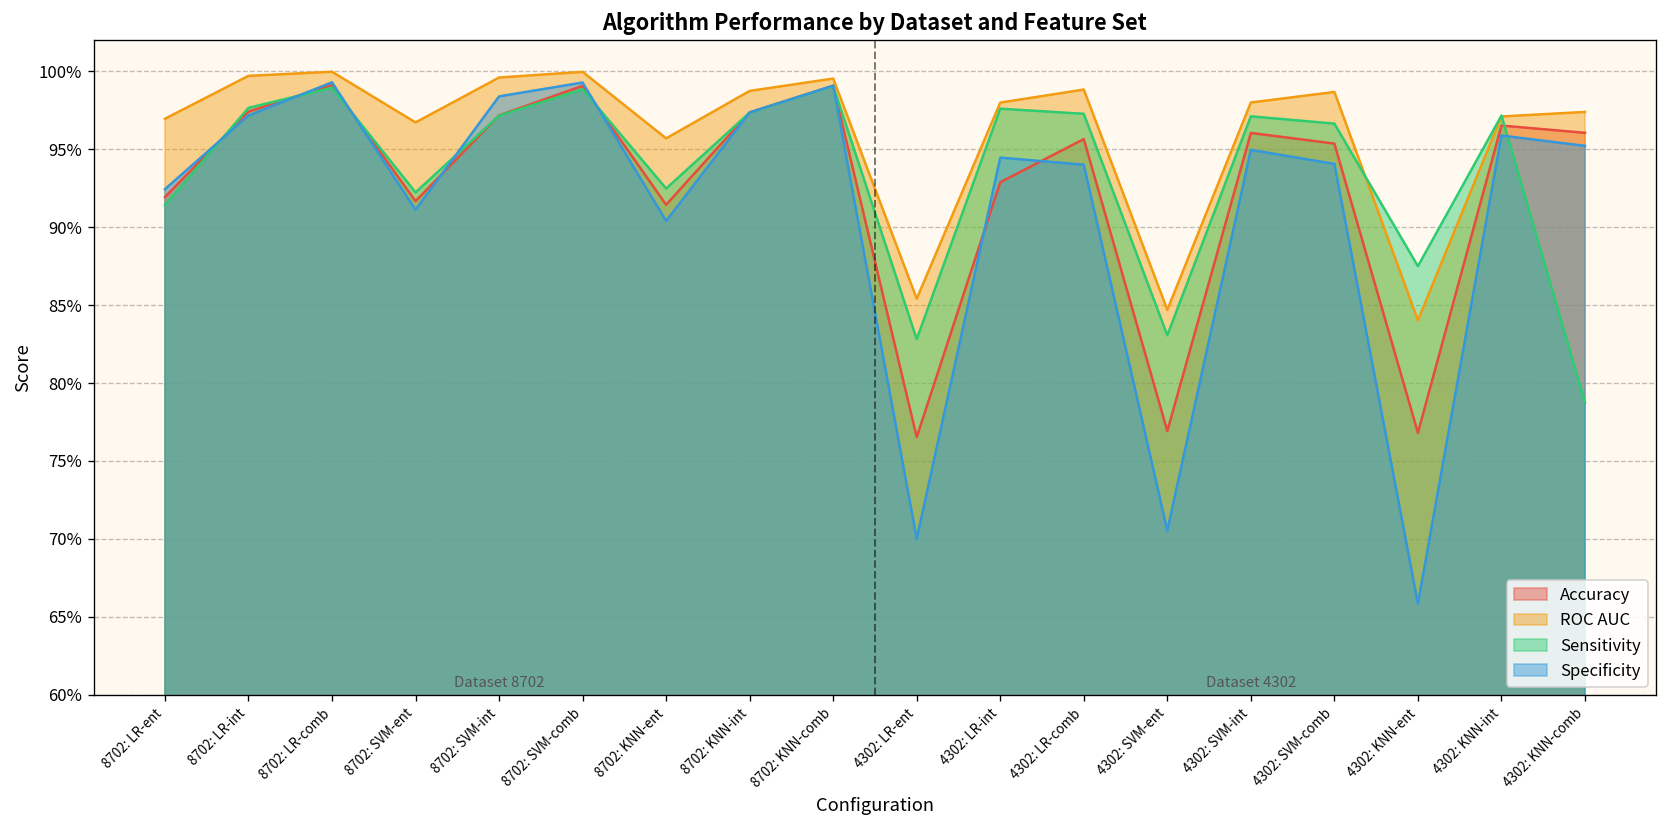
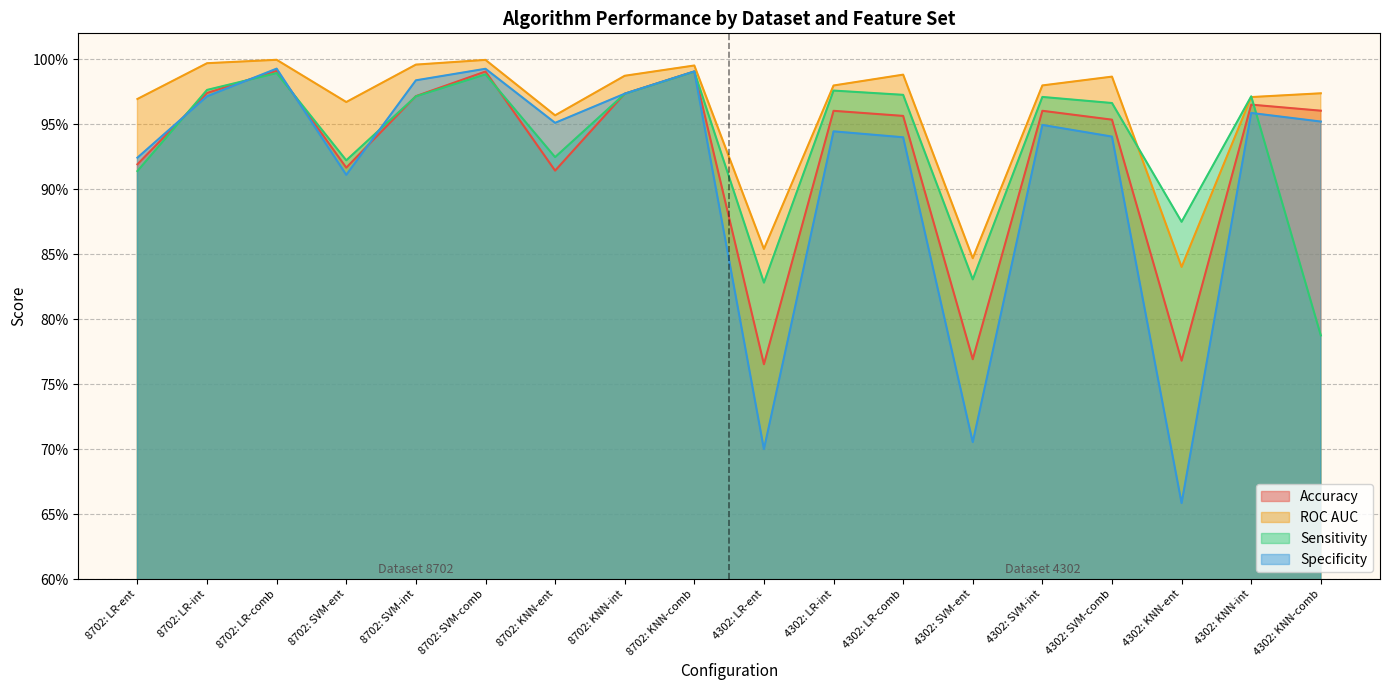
  {
    "Accuracy": {
      "8702: LR-ent": "91.9%",
      "8702: LR-int": "97.4%",
      "8702: SVM-ent": "91.7%",
      "8702: SVM-comb": "99.1%",
      "8702: KNN-ent": "91.4%",
      "4302: LR-ent": "76.5%",
-     "4302: LR-int": "92.9%",
+     "4302: LR-int": "96.0%",
      "4302: LR-comb": "95.6%",
      "4302: SVM-ent": "76.9%",
      "4302: SVM-int": "96.0%",
      "4302: SVM-comb": "95.4%",
      "4302: KNN-ent": "76.8%",
      "4302: KNN-int": "96.5%",
      "4302: KNN-comb": "96.0%"
    },
    "ROC AUC": {
      "8702: LR-ent": "96.9%",
      "8702: LR-int": "99.7%",
      "8702: LR-comb": "100.0%",
      "8702: SVM-ent": "96.7%",
      "8702: SVM-int": "99.6%",
      "8702: SVM-comb": "100.0%",
      "8702: KNN-ent": "95.7%",
      "8702: KNN-int": "98.7%",
      "8702: KNN-comb": "99.5%",
      "4302: LR-ent": "85.4%",
      "4302: LR-int": "98.0%",
      "4302: LR-comb": "98.8%",
      "4302: SVM-ent": "84.7%",
      "4302: SVM-int": "98.0%",
      "4302: SVM-comb": "98.7%",
      "4302: KNN-ent": "84.0%",
      "4302: KNN-comb": "97.4%"
    },
    "Sensitivity": {
      "8702: LR-ent": "91.4%",
      "8702: LR-int": "97.6%",
      "8702: SVM-ent": "92.2%",
      "8702: SVM-comb": "98.8%",
      "8702: KNN-ent": "92.5%",
      "4302: LR-ent": "82.8%",
      "4302: LR-int": "97.6%",
      "4302: LR-comb": "97.3%",
      "4302: SVM-ent": "83.1%",
      "4302: SVM-int": "97.1%",
      "4302: SVM-comb": "96.6%",
      "4302: KNN-ent": "87.5%",
      "4302: KNN-comb": "78.8%"
    },
    "Specificity": {
      "8702: LR-ent": "92.4%",
      "8702: LR-int": "97.2%",
      "8702: SVM-ent": "91.1%",
      "8702: SVM-int": "98.4%",
      "8702: SVM-comb": "99.3%",
-     "8702: KNN-ent": "90.4%",
+     "8702: KNN-ent": "95.1%",
      "4302: LR-ent": "70.0%",
      "4302: LR-int": "94.5%",
      "4302: LR-comb": "94.0%",
      "4302: SVM-ent": "70.5%",
      "4302: SVM-int": "95.0%",
      "4302: SVM-comb": "94.1%",
      "4302: KNN-ent": "65.8%",
      "4302: KNN-int": "95.9%",
      "4302: KNN-comb": "95.2%"
    }
  }
